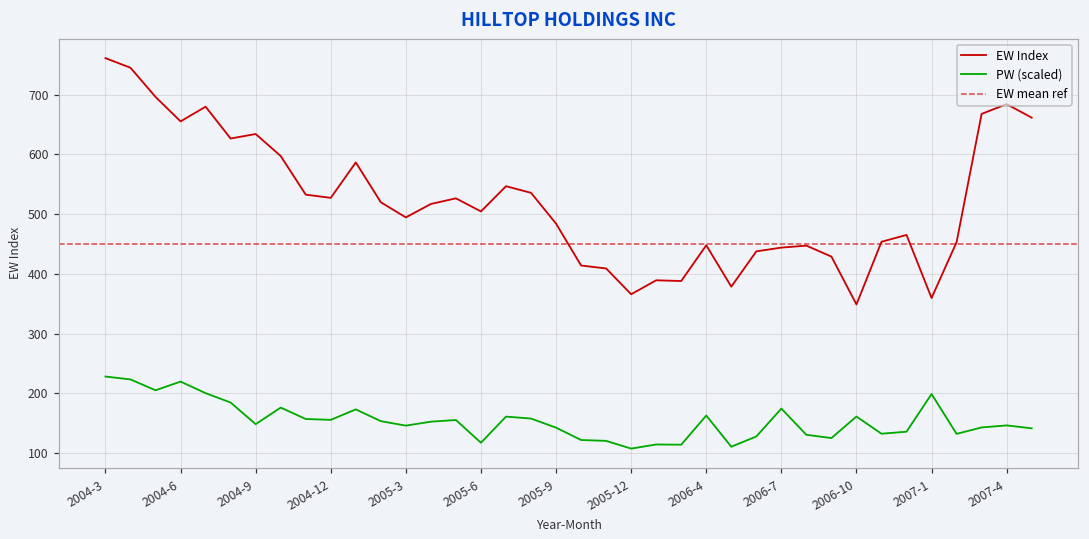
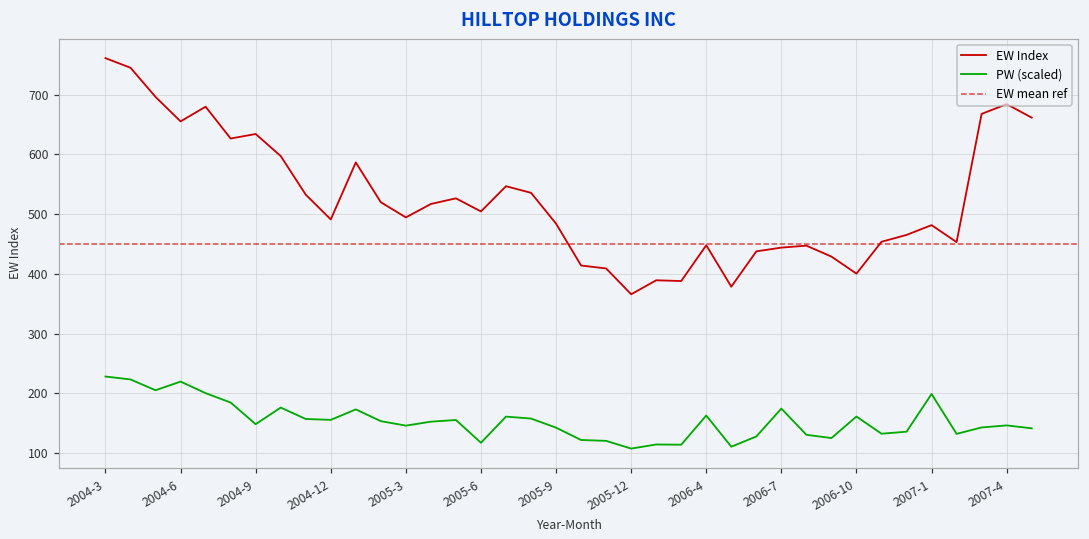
  {
    "EW Index": {
      "2004-3": 760,
      "2004-6": 660,
      "2004-9": 630,
-     "2004-12": 530,
+     "2004-12": 490,
      "2005-3": 490,
      "2005-6": 500,
      "2005-9": 480,
      "2005-12": 370,
      "2006-4": 450,
      "2006-7": 440,
-     "2006-10": 350,
-     "2007-1": 360,
+     "2006-10": 400,
+     "2007-1": 480,
      "2007-4": 680
    },
    "PW (scaled)": {
      "2004-3": 230,
      "2004-6": 220,
      "2004-9": 150,
      "2004-12": 160,
      "2005-3": 150,
      "2005-6": 120,
      "2005-9": 140,
      "2005-12": 110,
      "2006-4": 160,
      "2006-7": 170,
      "2006-10": 160,
      "2007-1": 200,
      "2007-4": 150
    }
  }
